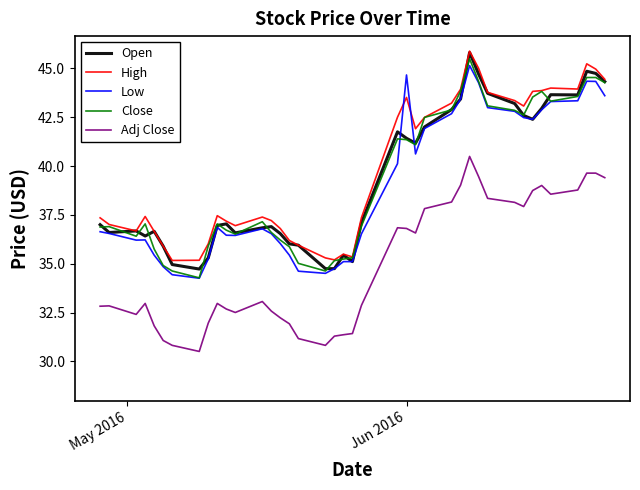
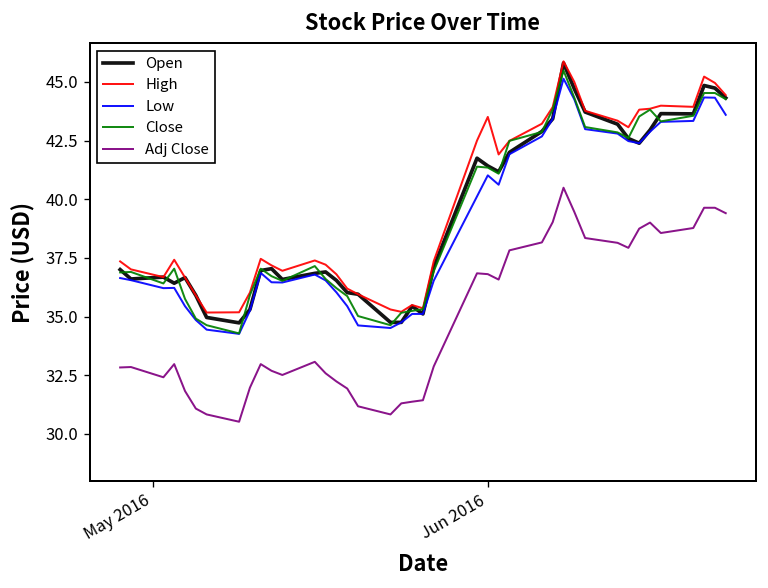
  {
    "High": {
      "Jun 2016": 43.5
    },
    "Low": {
-     "Jun 2016": 44.7
+     "Jun 2016": 41.0
    },
    "Adj Close": {
      "Jun 2016": 36.8
    }
  }
